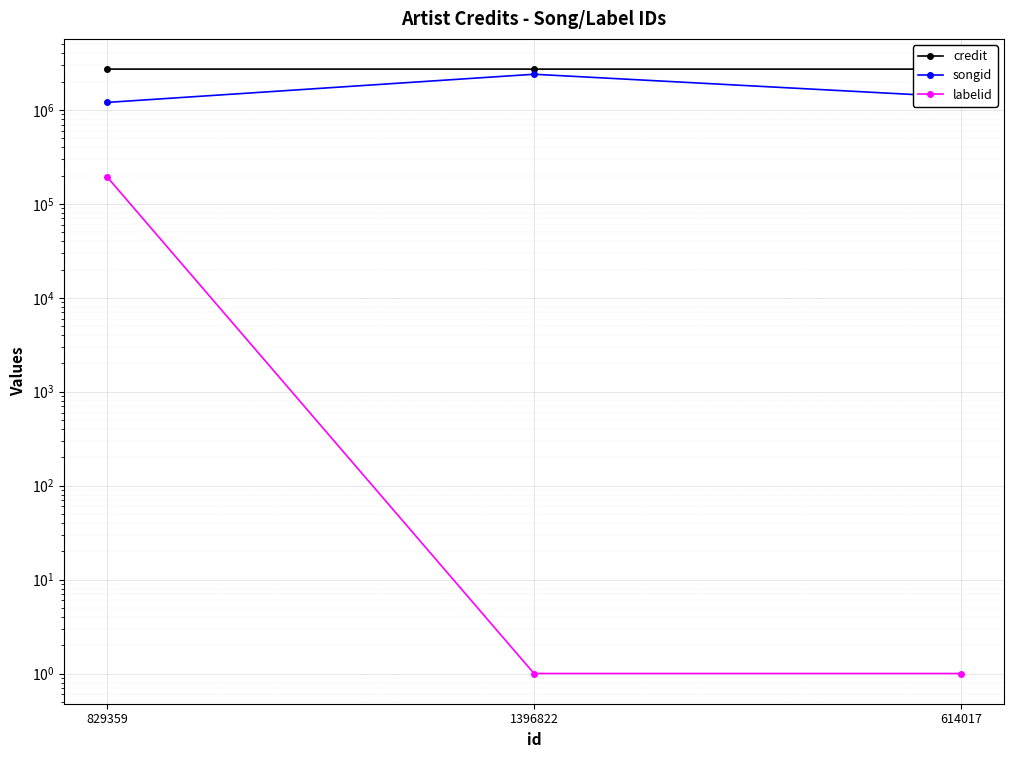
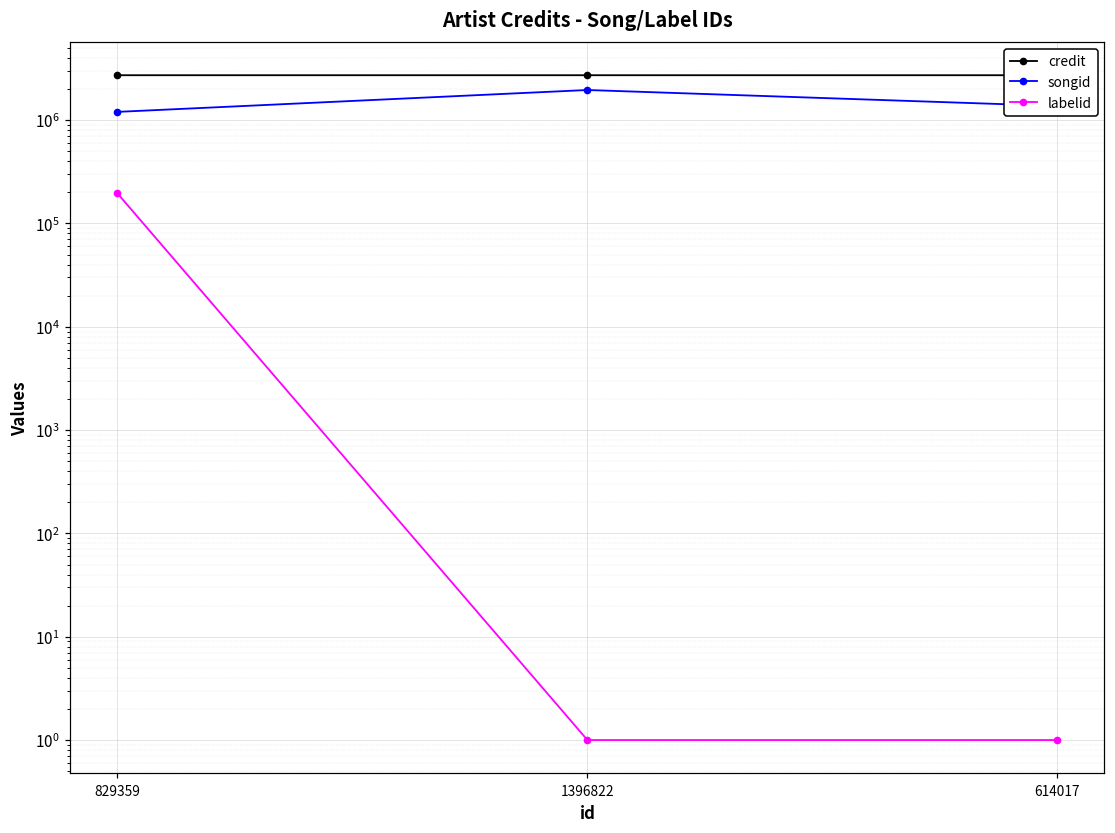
  {
    "credit": {
      "829359": 2700000,
      "1396822": 2700000
    },
    "songid": {
      "829359": 1200000,
-     "1396822": 2400000
+     "1396822": 2000000
    },
    "labelid": {
      "829359": 200000,
      "1396822": 1,
      "614017": 1
    }
  }
